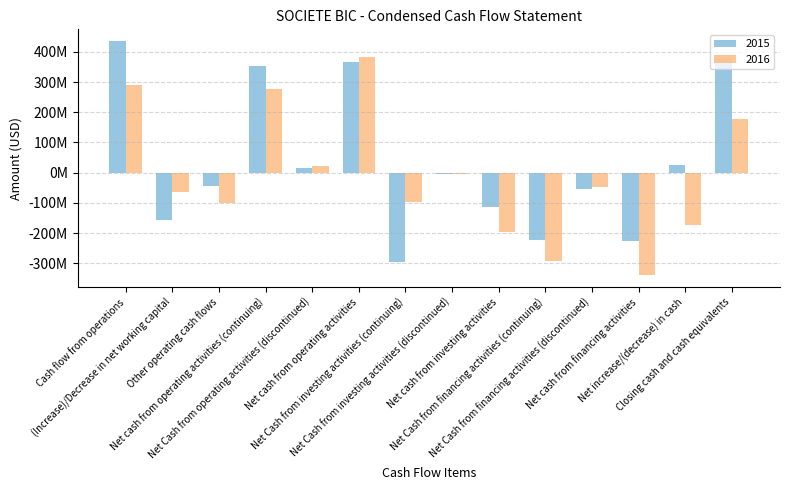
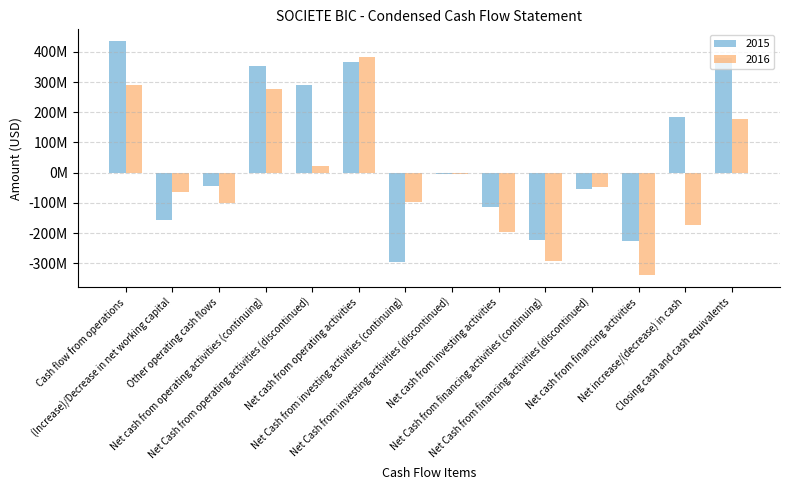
  {
    "2015": {
      "Cash flow from operations": 440000000,
      "(Increase)/Decrease in net working capital": -160000000,
      "Other operating cash flows": -40000000,
      "Net cash from operating activities (continuing)": 350000000,
-     "Net Cash from operating activities (discontinued)": 20000000,
+     "Net Cash from operating activities (discontinued)": 290000000,
      "Net cash from operating activities": 370000000,
      "Net Cash from investing activities (continuing)": -300000000,
      "Net cash from investing activities": -110000000,
      "Net Cash from financing activities (continuing)": -220000000,
      "Net Cash from financing activities (discontinued)": -50000000,
      "Net cash from financing activities": -230000000,
-     "Net increase/(decrease) in cash": 30000000
+     "Net increase/(decrease) in cash": 180000000
    },
    "2016": {
      "Cash flow from operations": 290000000,
      "(Increase)/Decrease in net working capital": -60000000,
      "Other operating cash flows": -100000000,
      "Net cash from operating activities (continuing)": 280000000,
      "Net Cash from operating activities (discontinued)": 20000000,
      "Net cash from operating activities": 380000000,
      "Net Cash from investing activities (continuing)": -100000000,
      "Net cash from investing activities": -190000000,
      "Net Cash from financing activities (continuing)": -290000000,
      "Net Cash from financing activities (discontinued)": -50000000,
      "Net cash from financing activities": -340000000,
      "Net increase/(decrease) in cash": -170000000,
      "Closing cash and cash equivalents": 180000000
    }
  }
